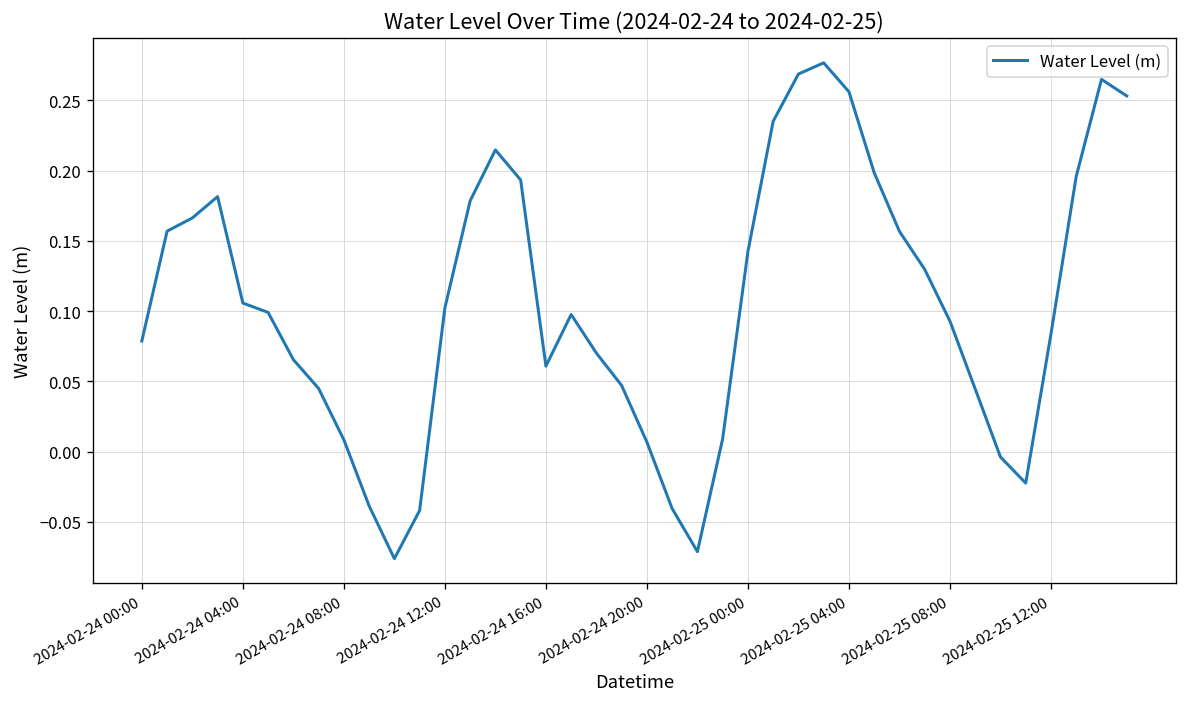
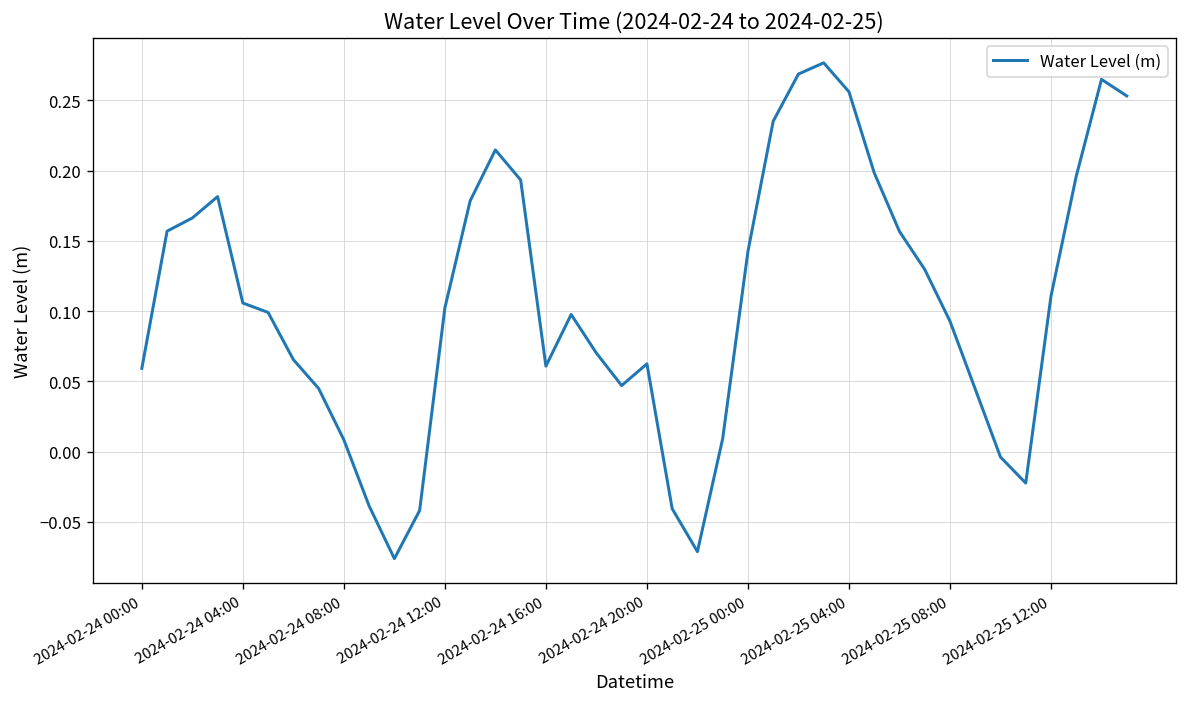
  {
-   "2024-02-24 00:00": 0.079,
+   "2024-02-24 00:00": 0.059,
    "2024-02-24 04:00": 0.106,
    "2024-02-24 08:00": 0.008,
    "2024-02-24 12:00": 0.102,
    "2024-02-24 16:00": 0.061,
-   "2024-02-24 20:00": 0.007,
+   "2024-02-24 20:00": 0.062,
    "2024-02-25 00:00": 0.142,
    "2024-02-25 04:00": 0.256,
    "2024-02-25 08:00": 0.093,
-   "2024-02-25 12:00": 0.084
+   "2024-02-25 12:00": 0.111
  }
